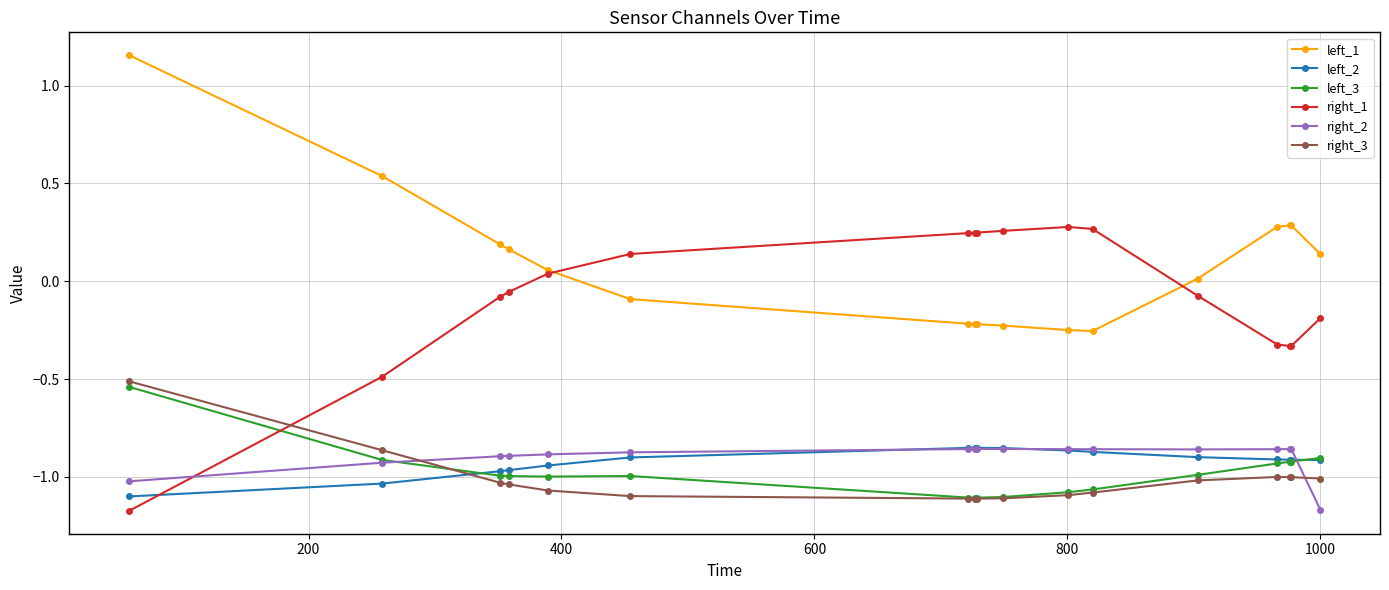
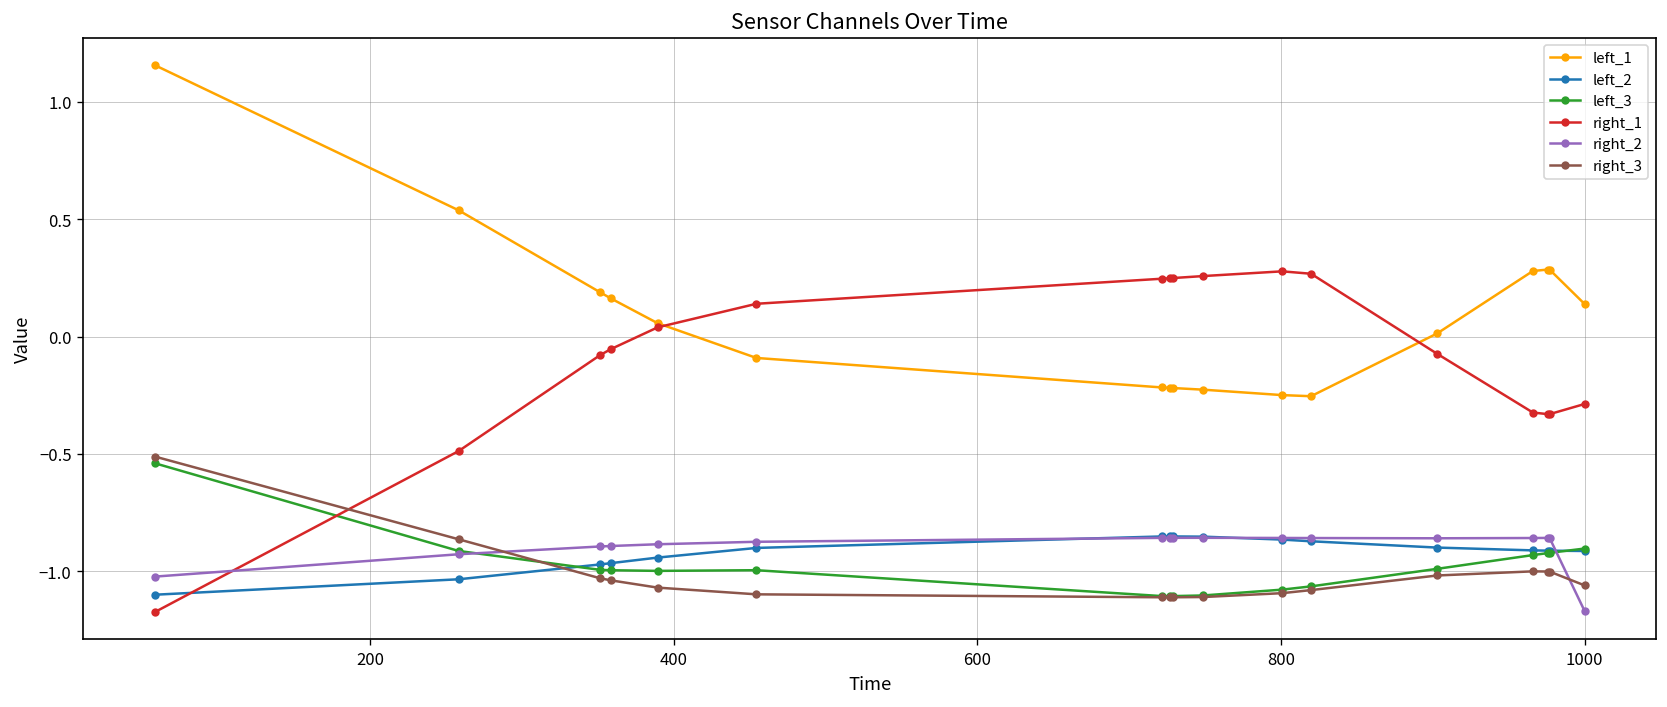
  {
    "left_1": {
      "1000": 0.14
    },
    "right_1": {
-     "1000": -0.19
+     "1000": -0.29
    },
    "right_2": {
      "1000": -1.17
    },
    "right_3": {
-     "1000": -1.01
+     "1000": -1.06
    }
  }
